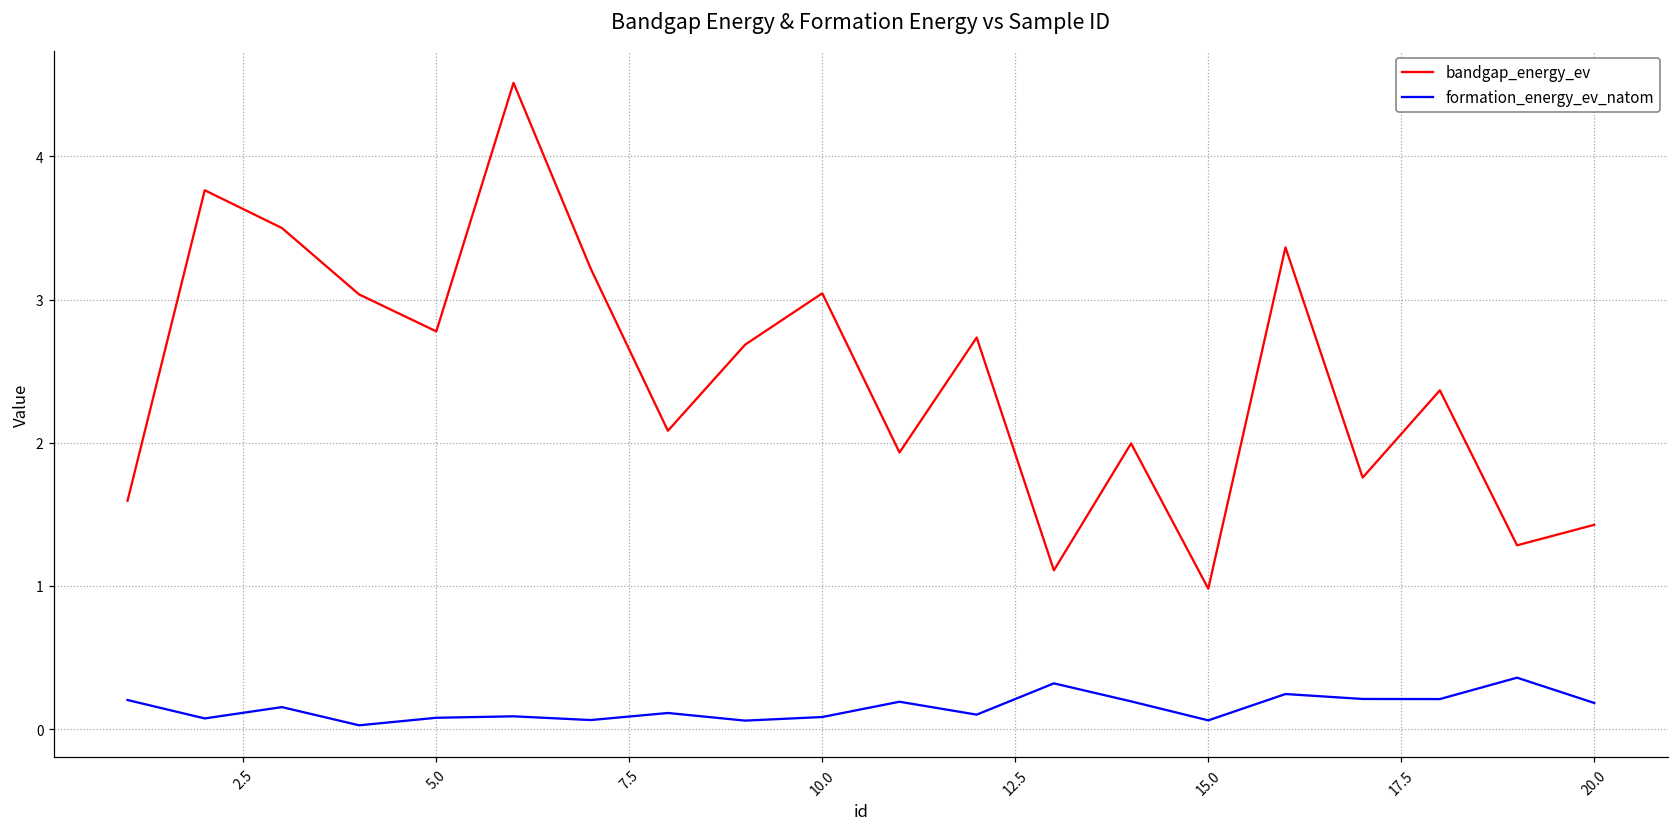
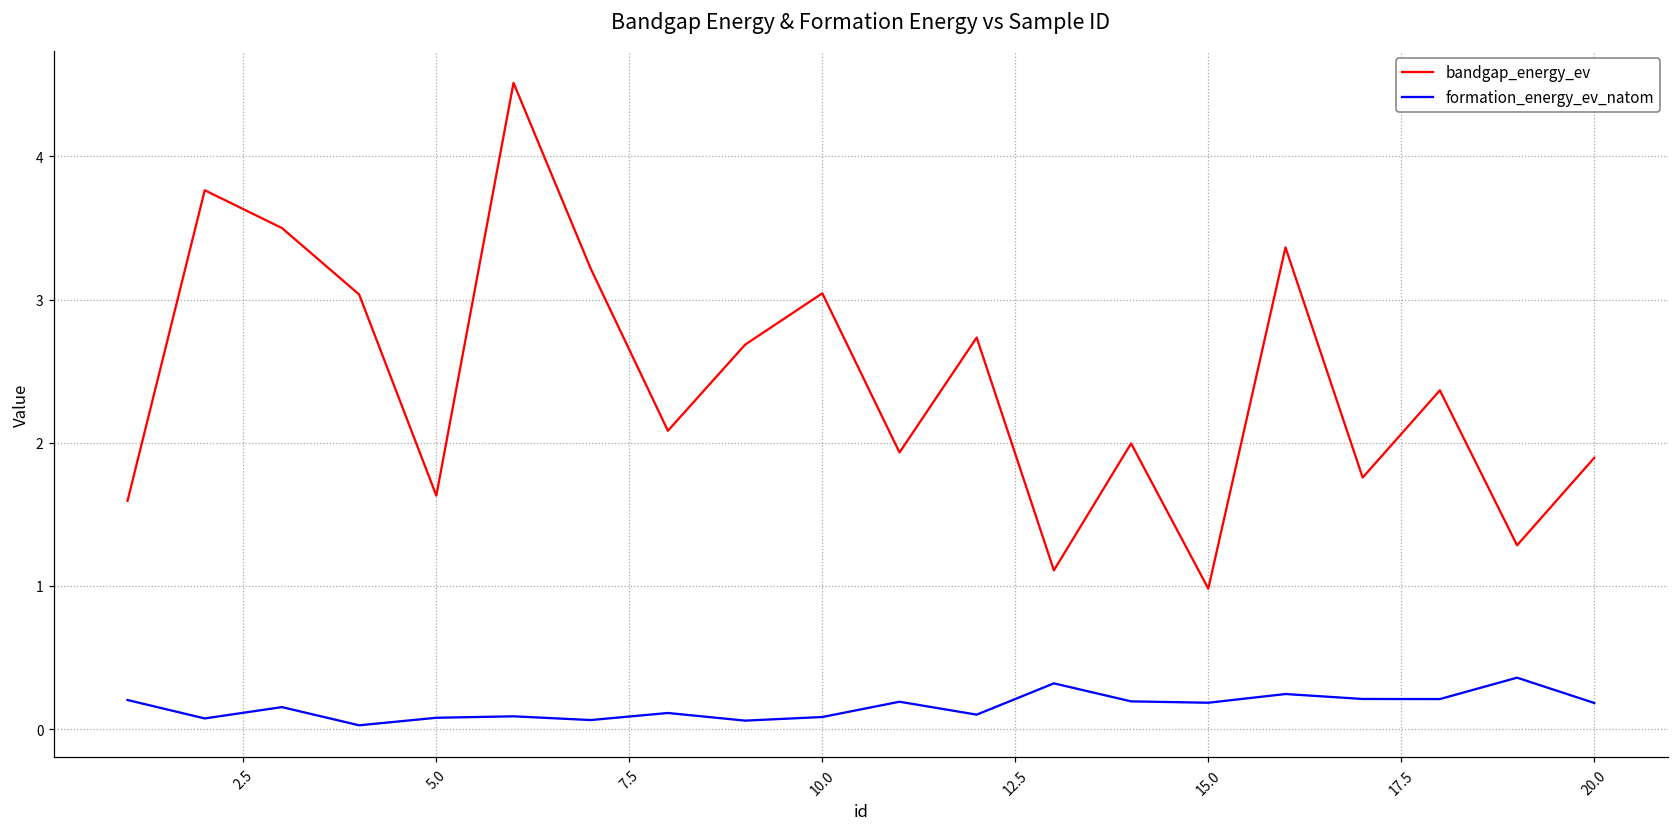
  {
    "bandgap_energy_ev": {
-     "5.0": 2.78,
+     "5.0": 1.63,
      "10.0": 3.04,
      "15.0": 0.98,
-     "20.0": 1.43
+     "20.0": 1.90
    },
    "formation_energy_ev_natom": {
      "5.0": 0.08,
      "10.0": 0.09,
-     "15.0": 0.06,
+     "15.0": 0.19,
      "20.0": 0.18
    }
  }
